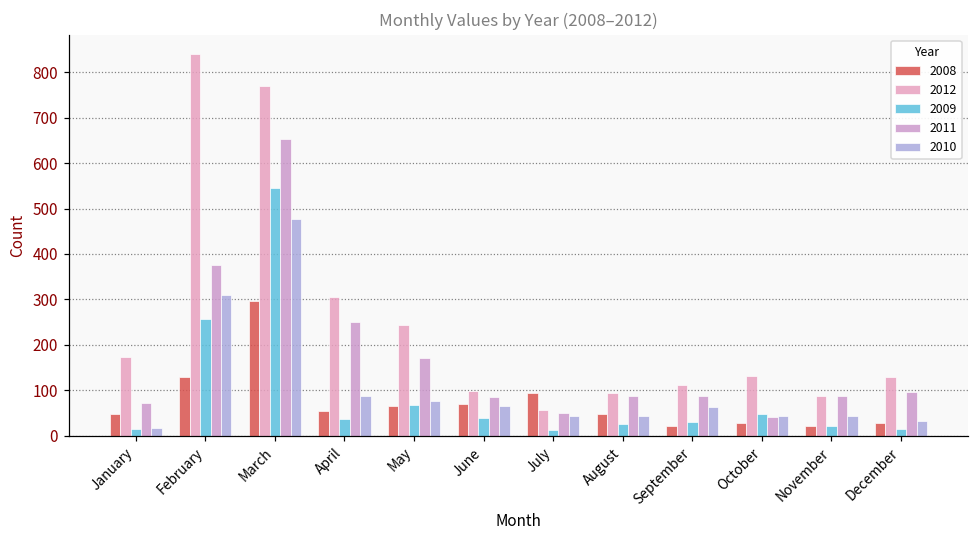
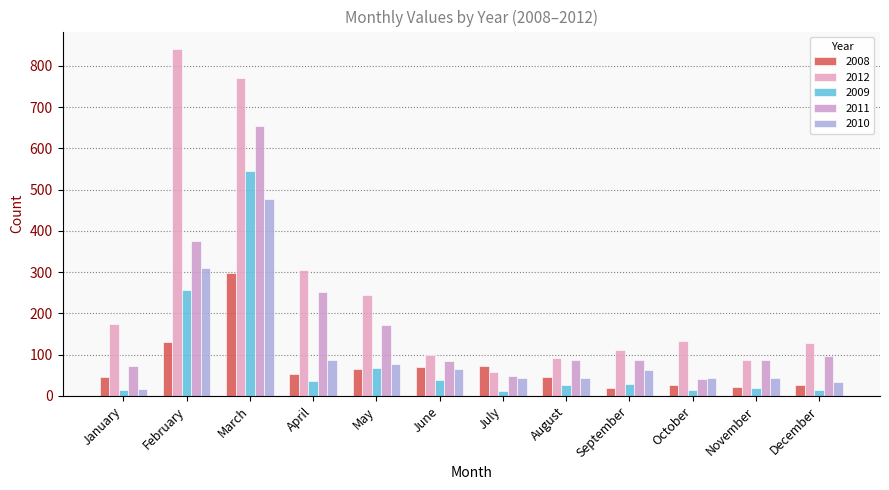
  {
    "2008": {
      "January": 50,
      "February": 130,
      "March": 300,
      "April": 50,
      "May": 70,
      "June": 70,
-     "July": 90,
+     "July": 70,
      "August": 50,
      "September": 20,
      "October": 30,
      "November": 20,
      "December": 30
    },
    "2009": {
      "January": 20,
      "February": 260,
      "March": 550,
      "April": 40,
      "May": 70,
      "June": 40,
      "July": 10,
      "August": 30,
      "September": 30,
-     "October": 50,
+     "October": 20,
      "November": 20,
      "December": 10
    }
  }
